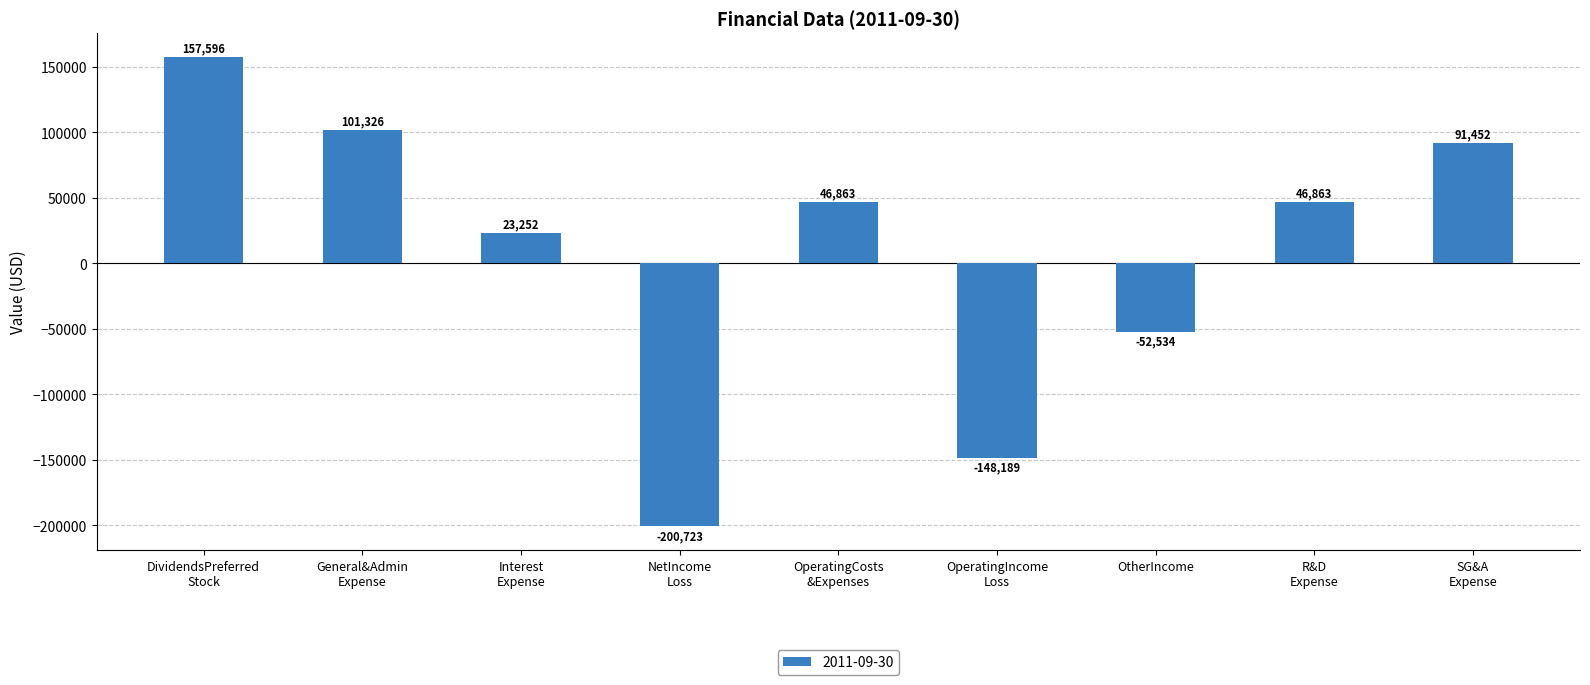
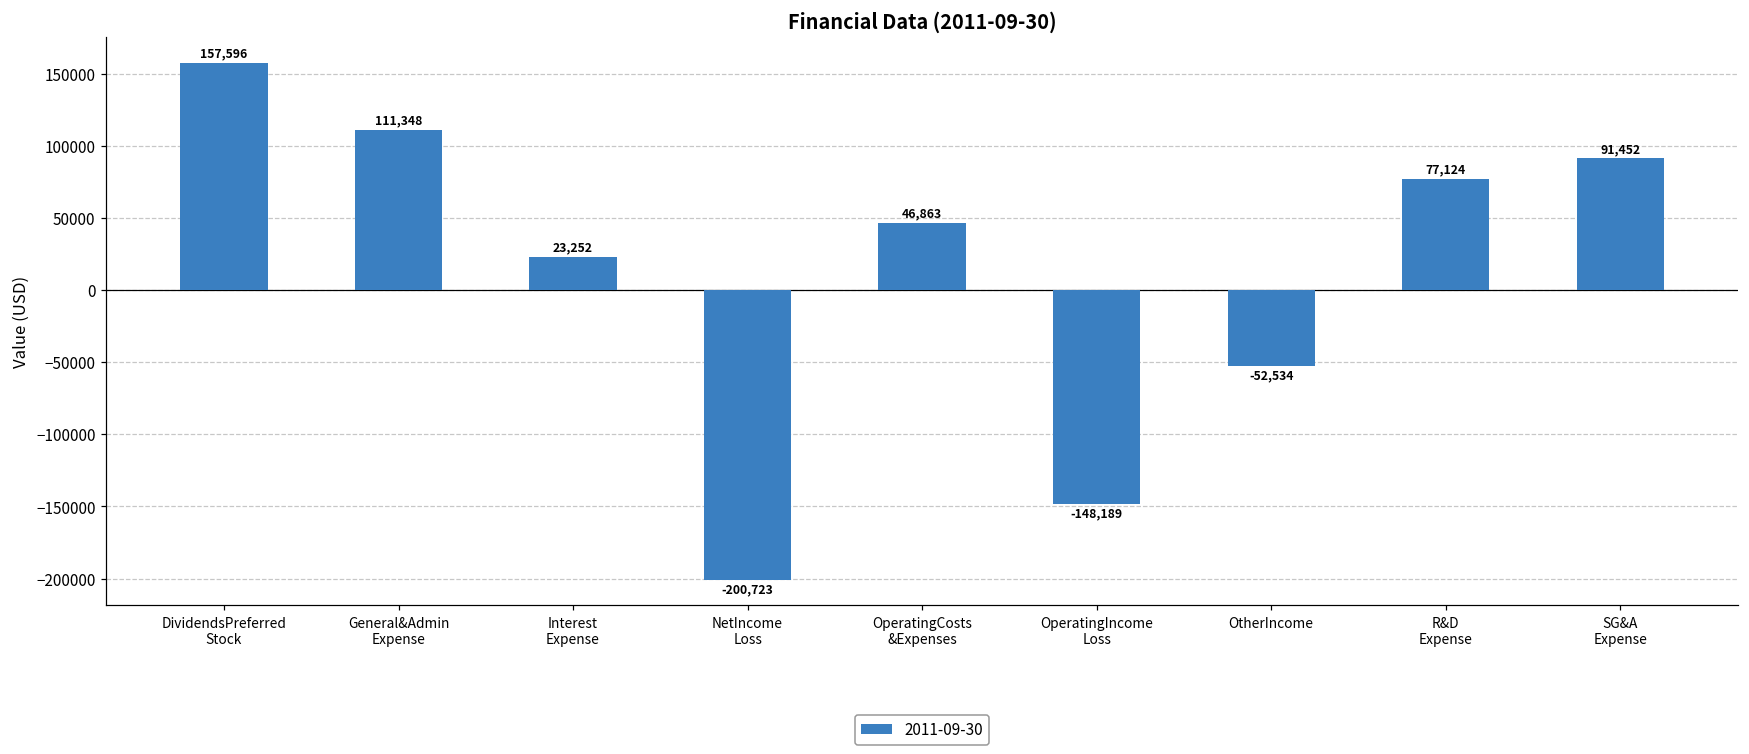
  {
    "DividendsPreferred Stock": "157,596",
-   "General&Admin Expense": "101,326",
+   "General&Admin Expense": "111,348",
    "Interest Expense": "23,252",
    "NetIncome Loss": "-200,723",
    "OperatingCosts &Expenses": "46,863",
    "OperatingIncome Loss": "-148,189",
    "OtherIncome": "-52,534",
-   "R&D Expense": "46,863",
+   "R&D Expense": "77,124",
    "SG&A Expense": "91,452"
  }
